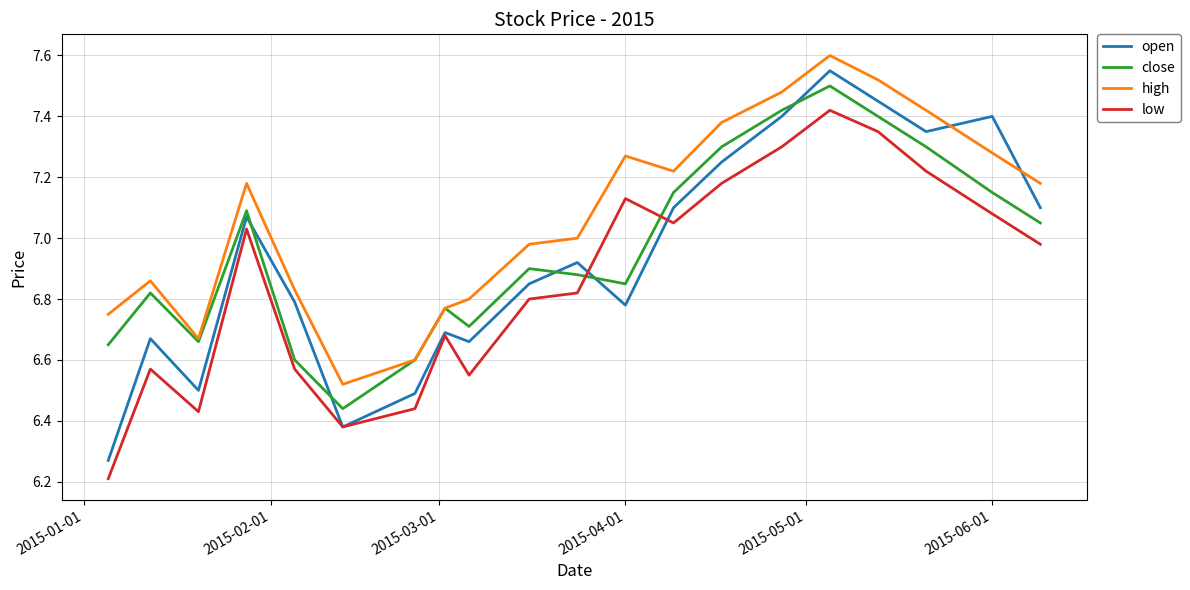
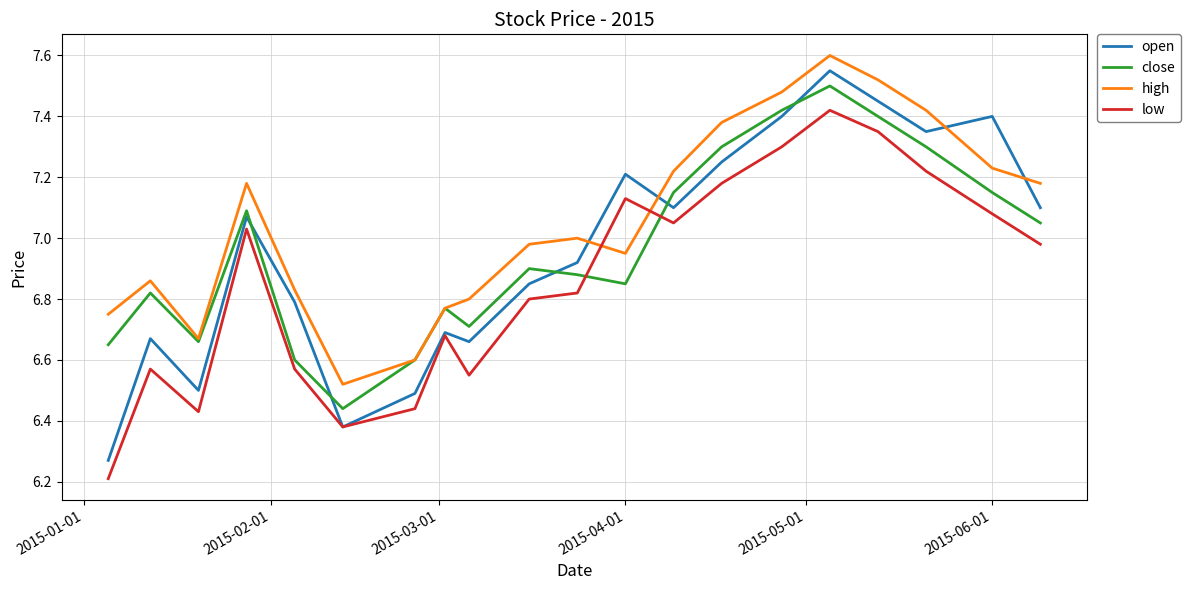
  {
    "open": {
-     "2015-04-01": 6.78,
+     "2015-04-01": 7.21,
      "2015-06-01": 7.40
    },
    "close": {
      "2015-04-01": 6.85,
      "2015-06-01": 7.15
    },
    "high": {
-     "2015-04-01": 7.27,
-     "2015-06-01": 7.28
+     "2015-04-01": 6.95,
+     "2015-06-01": 7.23
    },
    "low": {
      "2015-04-01": 7.13,
      "2015-06-01": 7.08
    }
  }
